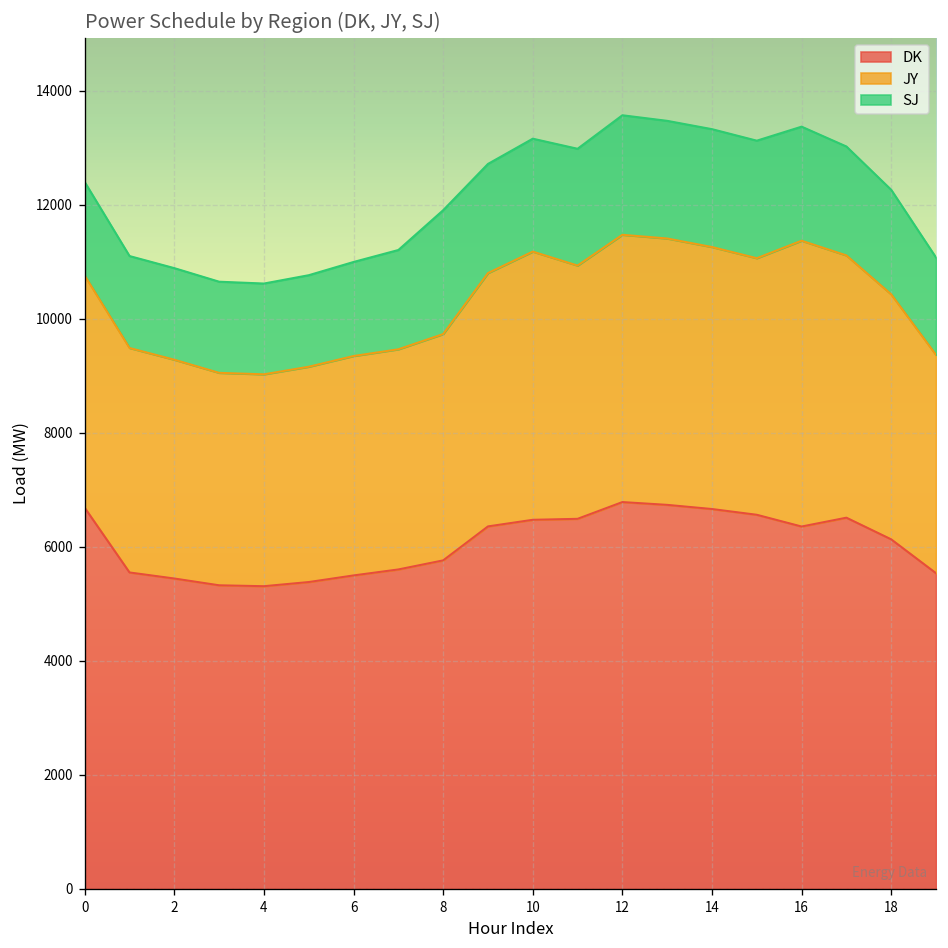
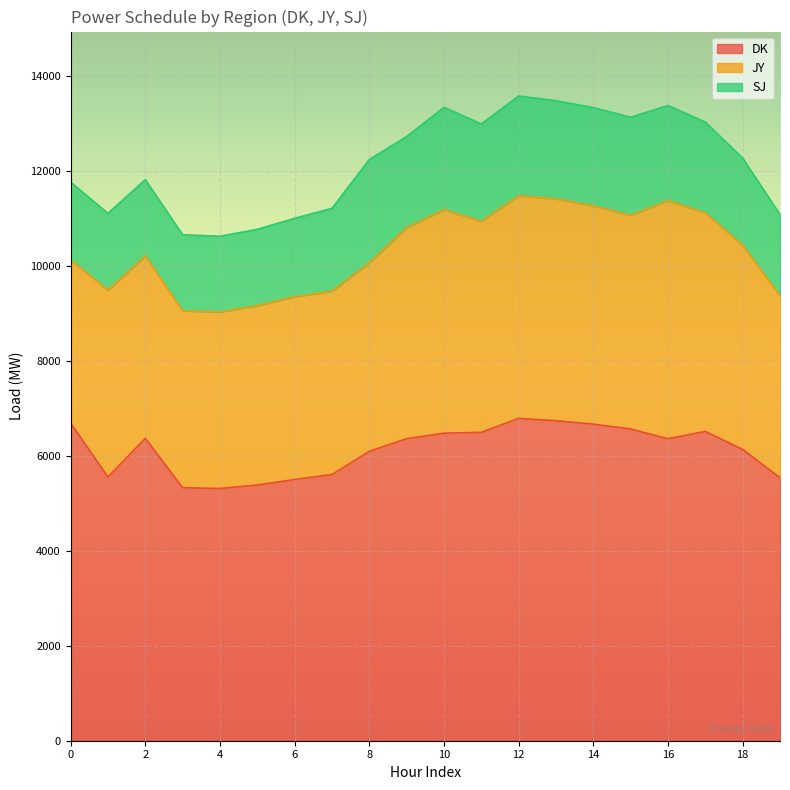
  {
    "DK": {
      "0": 6700,
-     "2": 5400,
+     "2": 6400,
      "4": 5300,
      "6": 5500,
-     "8": 5800,
+     "8": 6100,
      "10": 6500,
      "12": 6800,
      "14": 6700,
      "16": 6400,
      "18": 6100
    },
    "JY": {
-     "0": 4100,
+     "0": 3400,
      "2": 3800,
      "4": 3700,
      "6": 3800,
      "8": 4000,
      "10": 4700,
      "12": 4700,
      "14": 4600,
      "16": 5000,
      "18": 4300
    },
    "SJ": {
      "0": 1600,
      "2": 1600,
      "4": 1600,
      "6": 1700,
      "8": 2200,
-     "10": 2000,
+     "10": 2200,
      "12": 2100,
      "14": 2100,
      "16": 2000,
      "18": 1800
    }
  }
